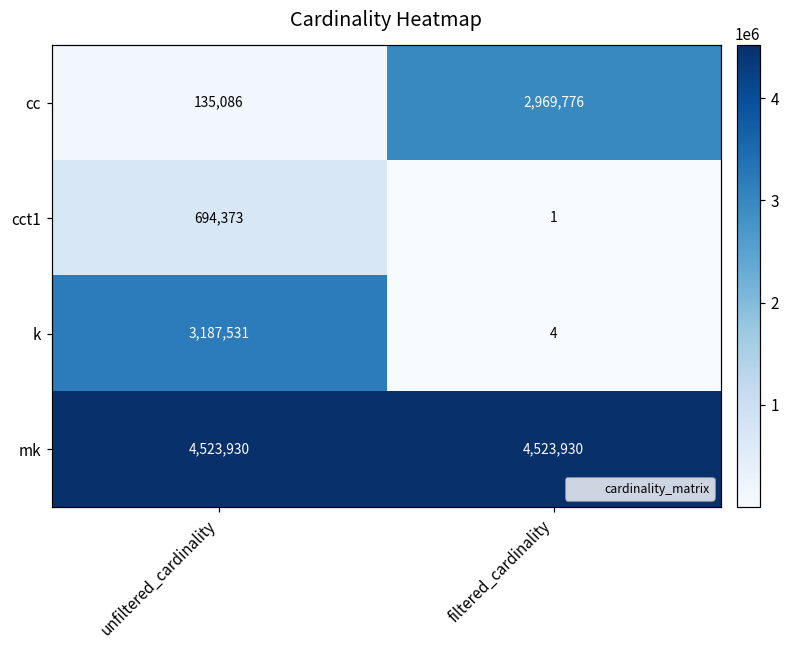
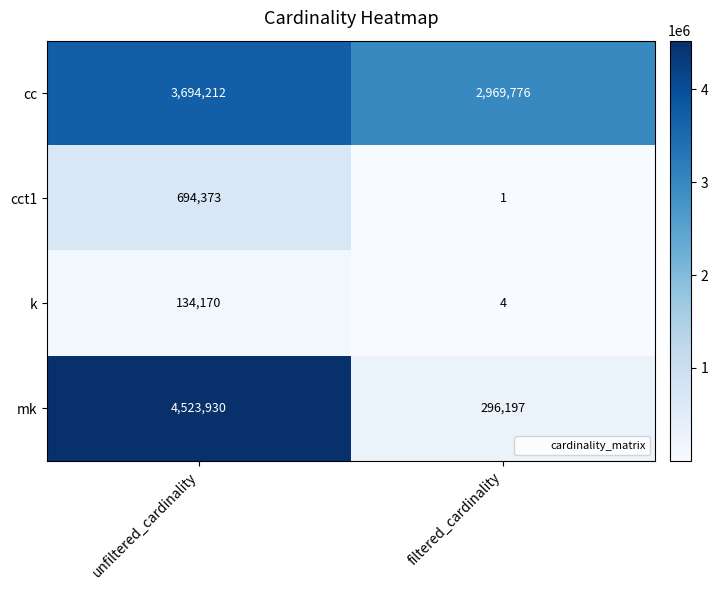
  {
    "cc": {
-     "unfiltered_cardinality": "135,086",
+     "unfiltered_cardinality": "3,694,212",
      "filtered_cardinality": "2,969,776"
    },
    "cct1": {
      "unfiltered_cardinality": "694,373",
      "filtered_cardinality": "1"
    },
    "k": {
-     "unfiltered_cardinality": "3,187,531",
+     "unfiltered_cardinality": "134,170",
      "filtered_cardinality": "4"
    },
    "mk": {
      "unfiltered_cardinality": "4,523,930",
-     "filtered_cardinality": "4,523,930"
+     "filtered_cardinality": "296,197"
    }
  }
